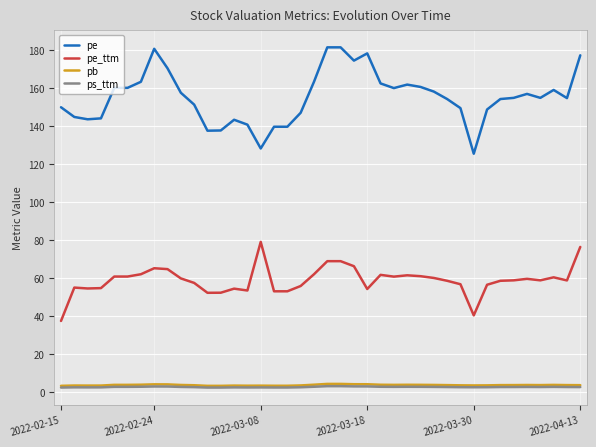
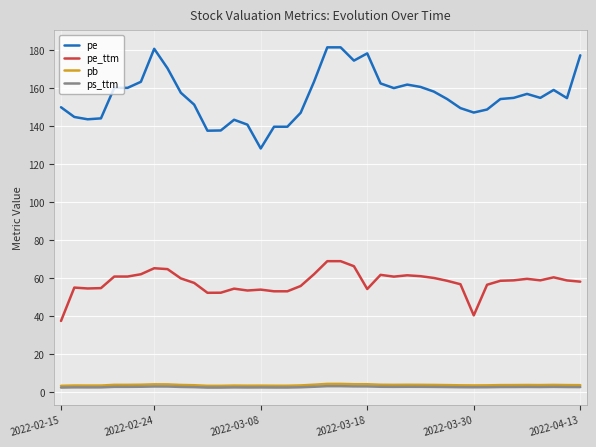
  {
    "pe": {
      "2022-02-15": 150,
      "2022-02-24": 181,
      "2022-03-08": 128,
      "2022-03-18": 178,
-     "2022-03-30": 126,
+     "2022-03-30": 147,
      "2022-04-13": 177
    },
    "pe_ttm": {
      "2022-02-15": 37,
      "2022-02-24": 65,
-     "2022-03-08": 79,
+     "2022-03-08": 54,
      "2022-03-18": 54,
      "2022-03-30": 40,
-     "2022-04-13": 76
+     "2022-04-13": 58
    }
  }
